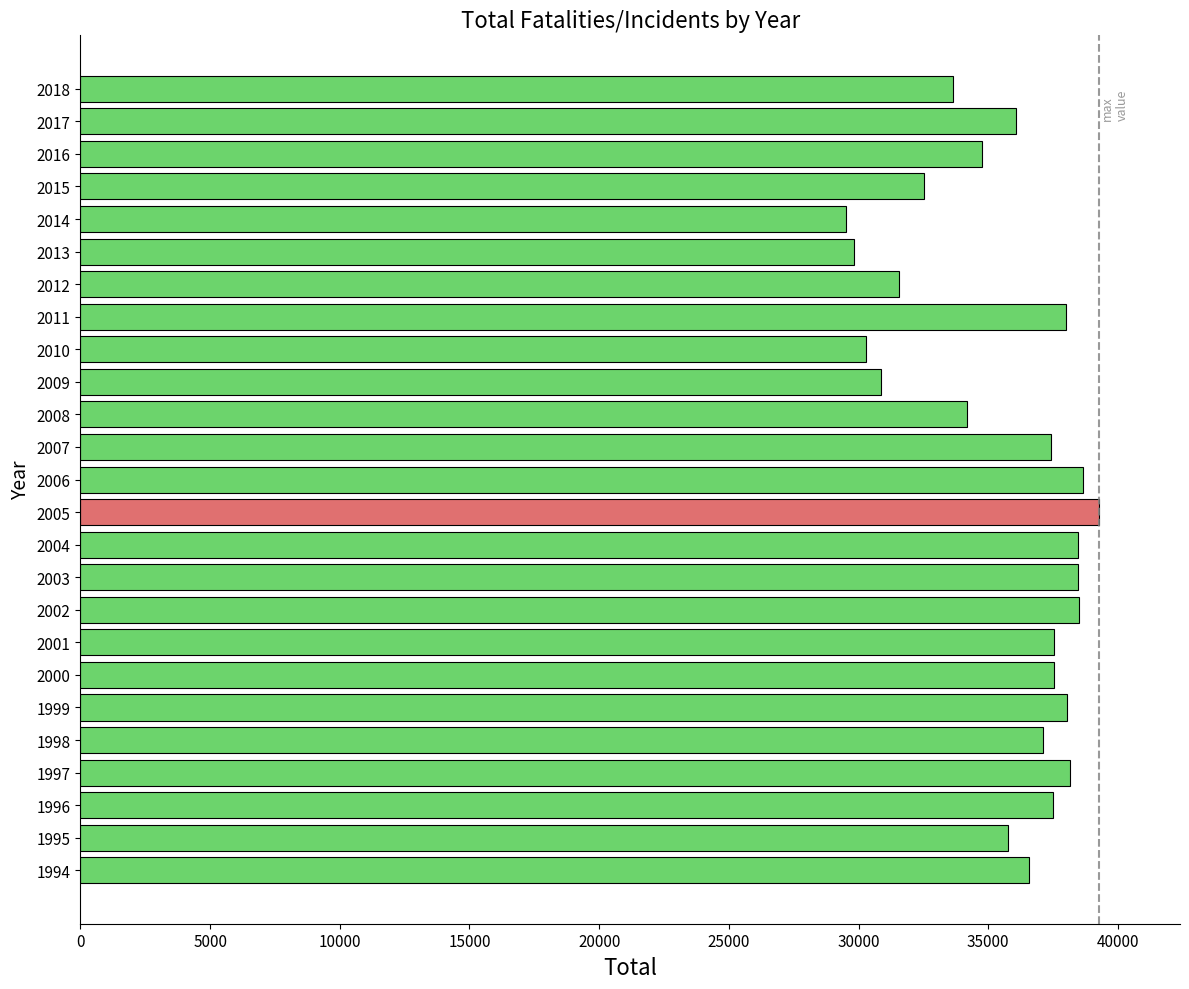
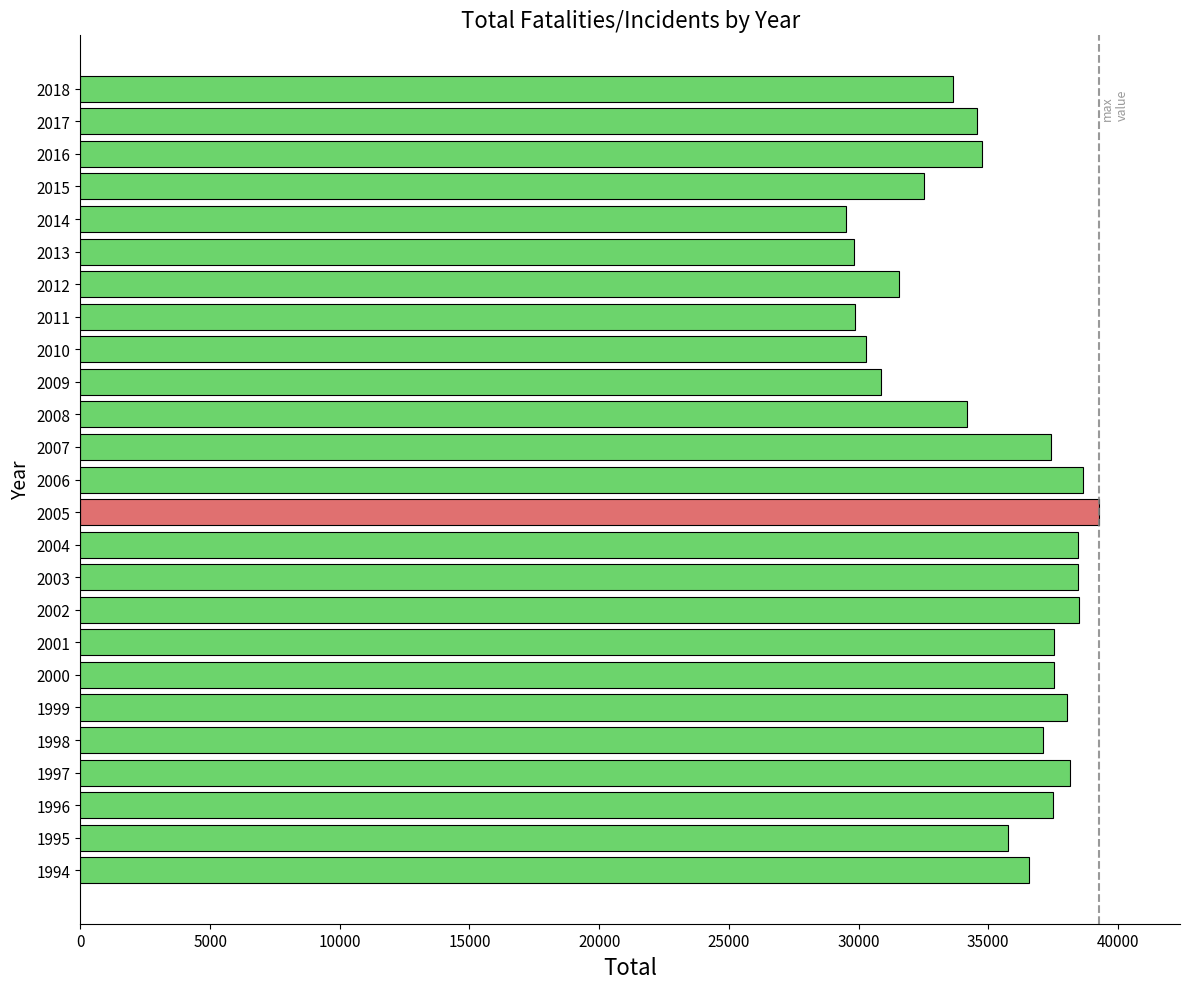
  {
    "2018": 33700,
-   "2017": 36100,
+   "2017": 34600,
    "2016": 34700,
    "2015": 32500,
    "2014": 29500,
    "2013": 29800,
    "2012": 31600,
-   "2011": 38000,
+   "2011": 29900,
    "2010": 30300,
    "2009": 30900,
    "2008": 34200,
    "2007": 37400,
    "2006": 38600,
    "2005": 39300,
    "2004": 38400,
    "2003": 38500,
    "2002": 38500,
    "2001": 37500,
    "2000": 37500,
    "1999": 38000,
    "1998": 37100,
    "1997": 38200,
    "1996": 37500,
    "1995": 35700,
    "1994": 36600
  }
